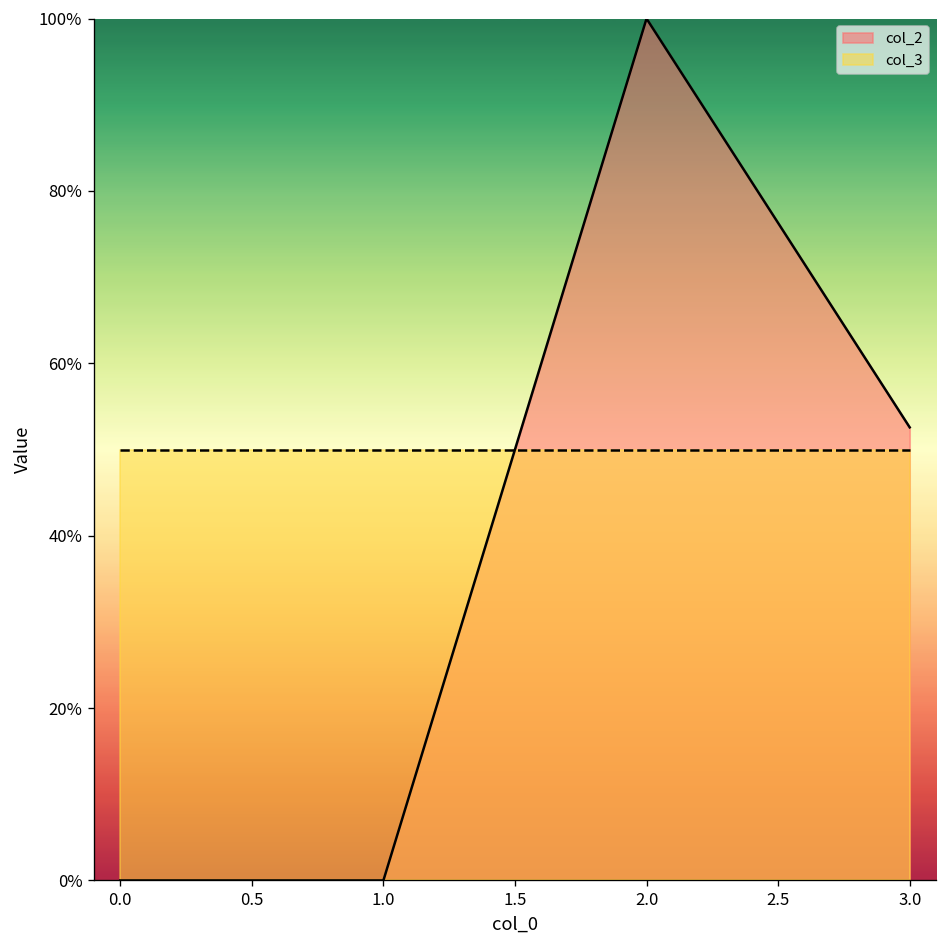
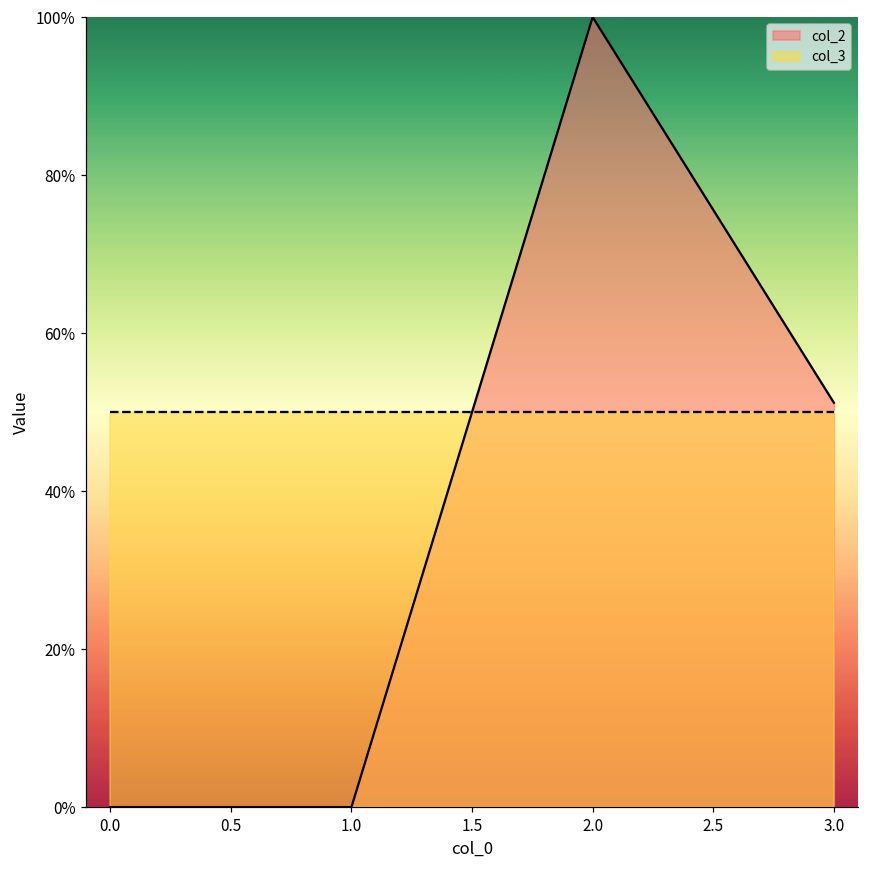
  {
    "col_2": {
      "0.0": "0%",
      "1.0": "0%",
      "2.0": "100%",
-     "3.0": "53%"
+     "3.0": "51%"
    },
    "col_3": {
      "0.0": "50%",
      "1.0": "50%",
      "2.0": "50%",
      "3.0": "50%"
    }
  }
